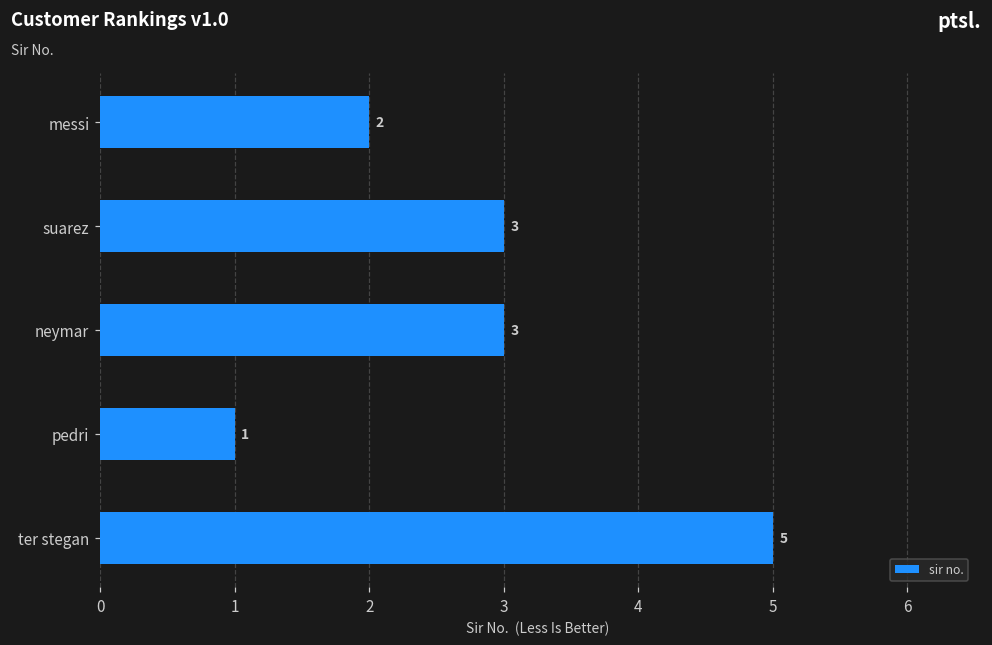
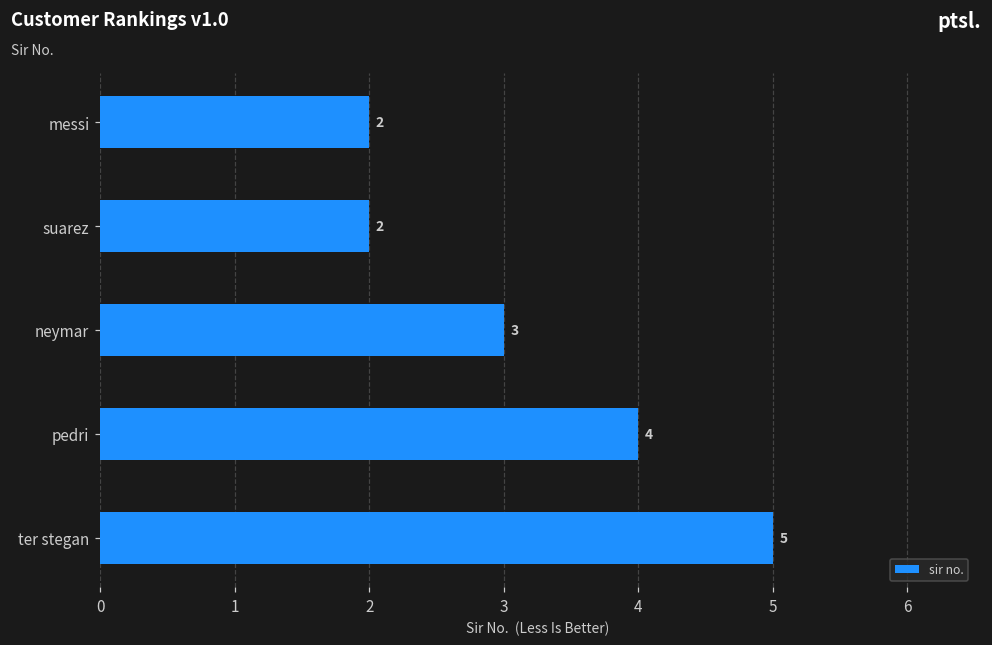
  {
    "messi": 2,
-   "suarez": 3,
+   "suarez": 2,
    "neymar": 3,
-   "pedri": 1,
+   "pedri": 4,
    "ter stegan": 5
  }
